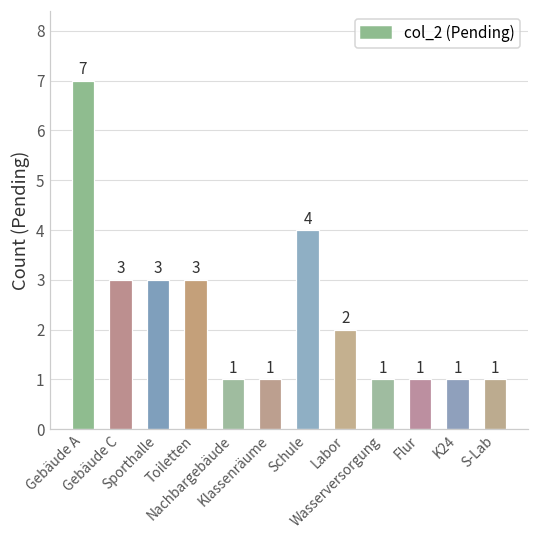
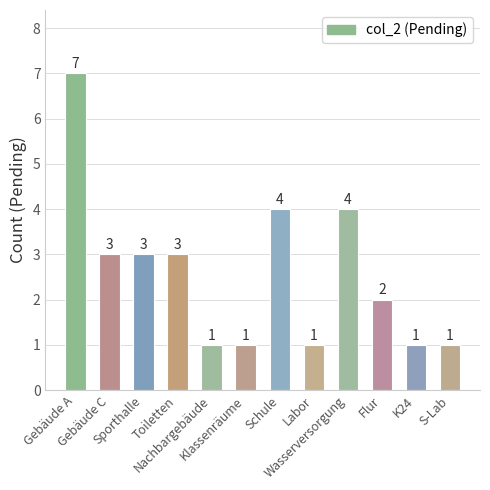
  {
    "Gebäude A": 7,
    "Gebäude C": 3,
    "Sporthalle": 3,
    "Toiletten": 3,
    "Nachbargebäude": 1,
    "Klassenräume": 1,
    "Schule": 4,
-   "Labor": 2,
-   "Wasserversorgung": 1,
-   "Flur": 1,
+   "Labor": 1,
+   "Wasserversorgung": 4,
+   "Flur": 2,
    "K24": 1,
    "S-Lab": 1
  }
